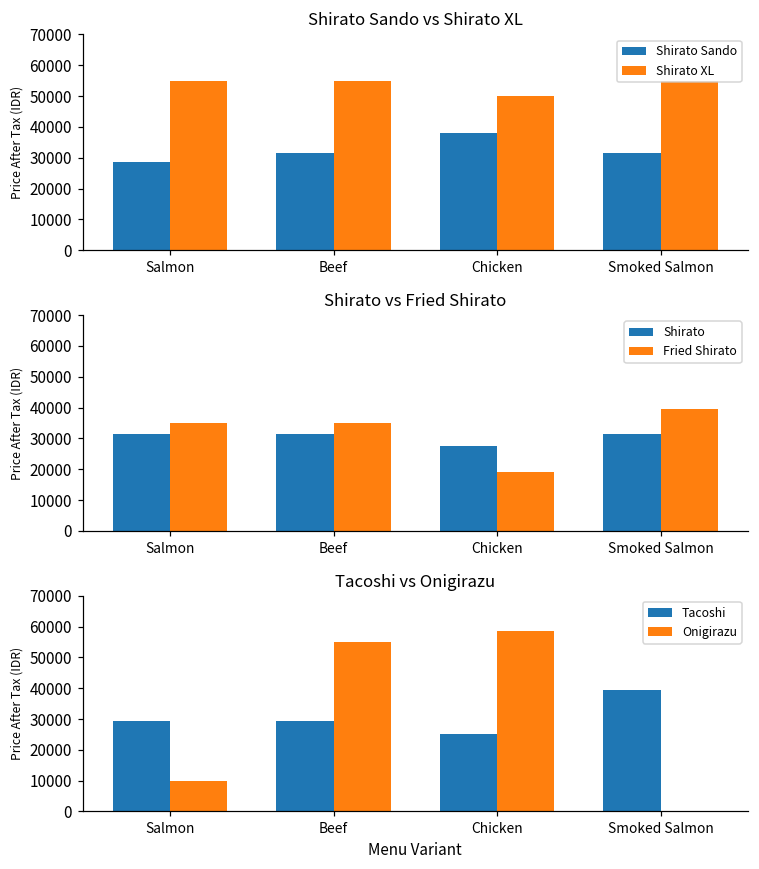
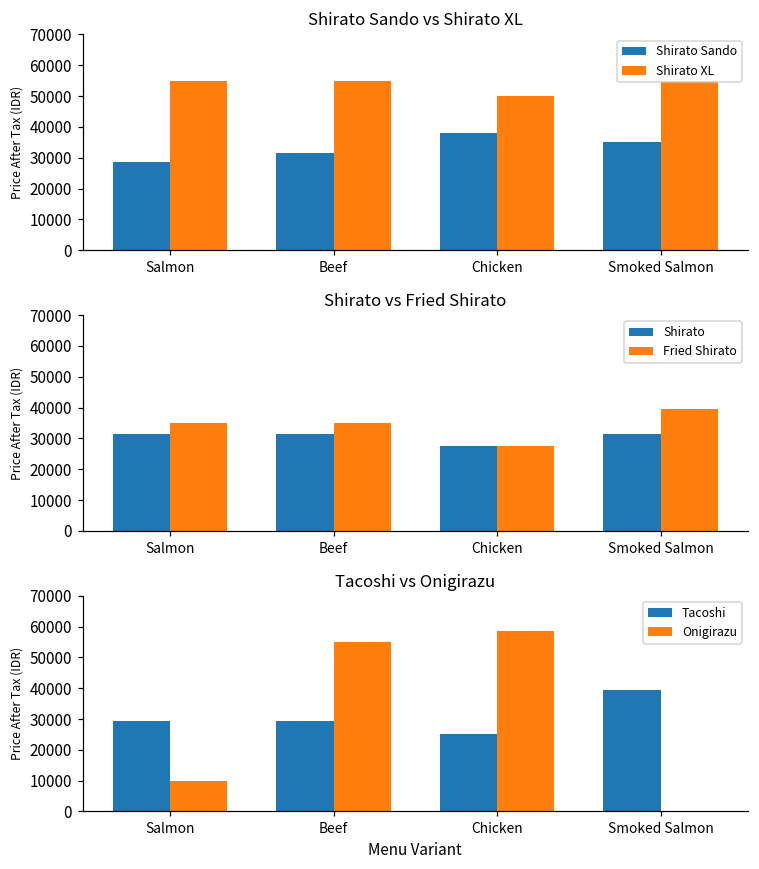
  {
    "Shirato Sando vs Shirato XL": {
      "Shirato Sando": {
        "Salmon": 29000,
        "Beef": 32000,
        "Chicken": 38000,
-       "Smoked Salmon": 32000
+       "Smoked Salmon": 35000
      },
      "Shirato XL": {
        "Salmon": 55000,
        "Beef": 55000,
        "Chicken": 50000,
        "Smoked Salmon": 55000
      }
    },
    "Shirato vs Fried Shirato": {
      "Shirato": {
        "Salmon": 32000,
        "Beef": 32000,
        "Chicken": 28000,
        "Smoked Salmon": 32000
      },
      "Fried Shirato": {
        "Salmon": 35000,
        "Beef": 35000,
-       "Chicken": 19000,
+       "Chicken": 28000,
        "Smoked Salmon": 40000
      }
    },
    "Tacoshi vs Onigirazu": {
      "Tacoshi": {
        "Salmon": 30000,
        "Beef": 30000,
        "Chicken": 25000,
        "Smoked Salmon": 40000
      },
      "Onigirazu": {
        "Salmon": 10000,
        "Beef": 55000,
        "Chicken": 59000,
        "Smoked Salmon": 0
      }
    }
  }
